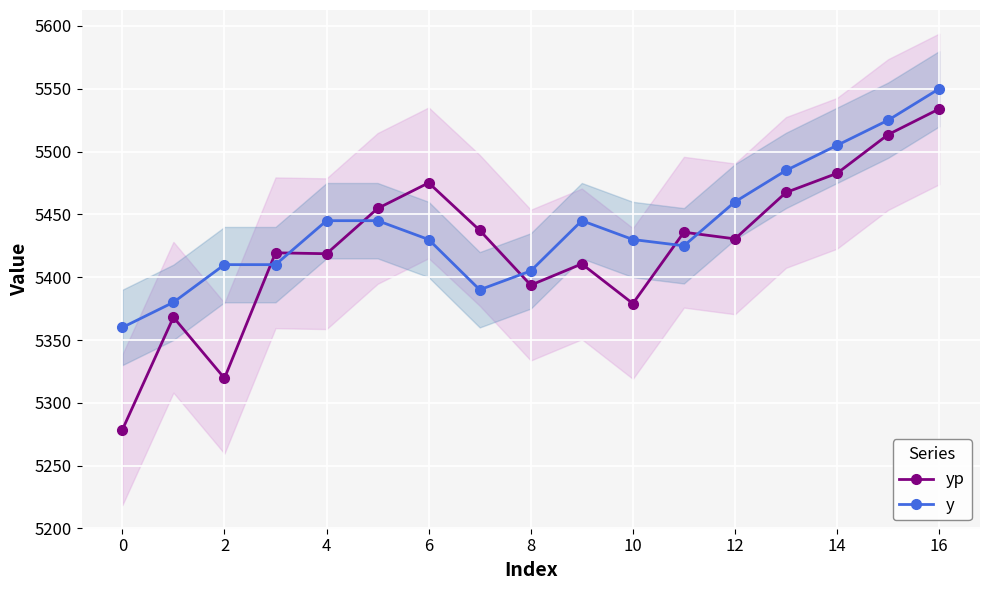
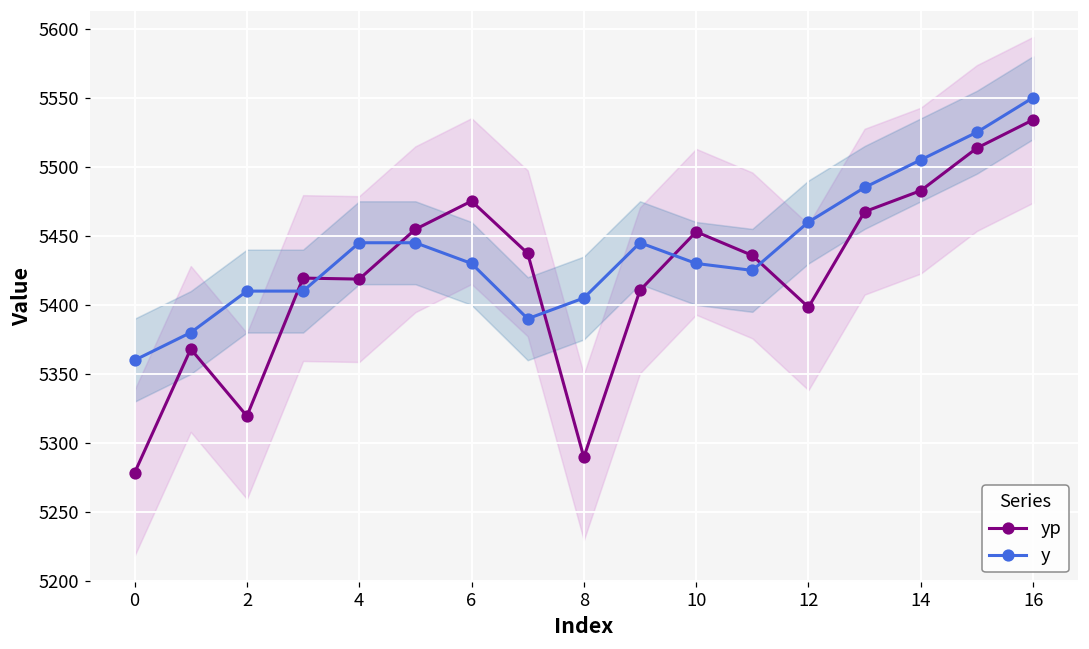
  {
    "yp": {
      "0": 5279,
      "2": 5320,
      "4": 5419,
      "6": 5475,
-     "8": 5394,
-     "10": 5379,
-     "12": 5431,
+     "8": 5290,
+     "10": 5453,
+     "12": 5398,
      "14": 5483,
      "16": 5534
    }
  }
